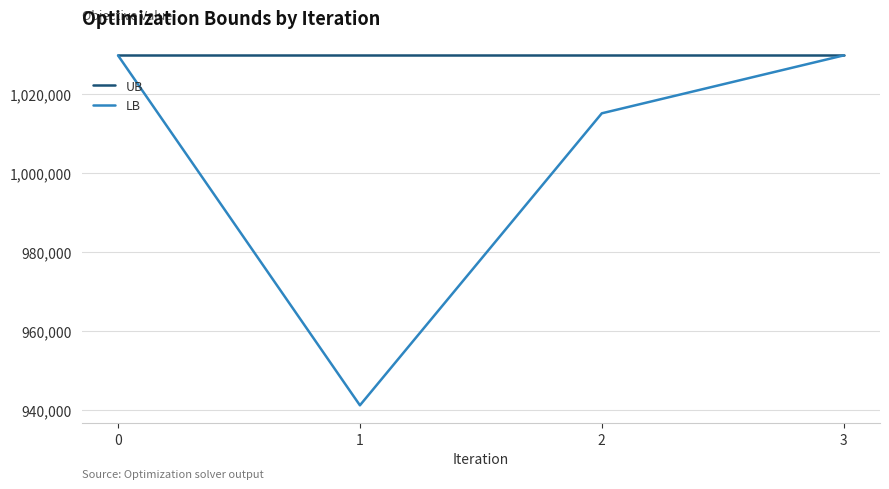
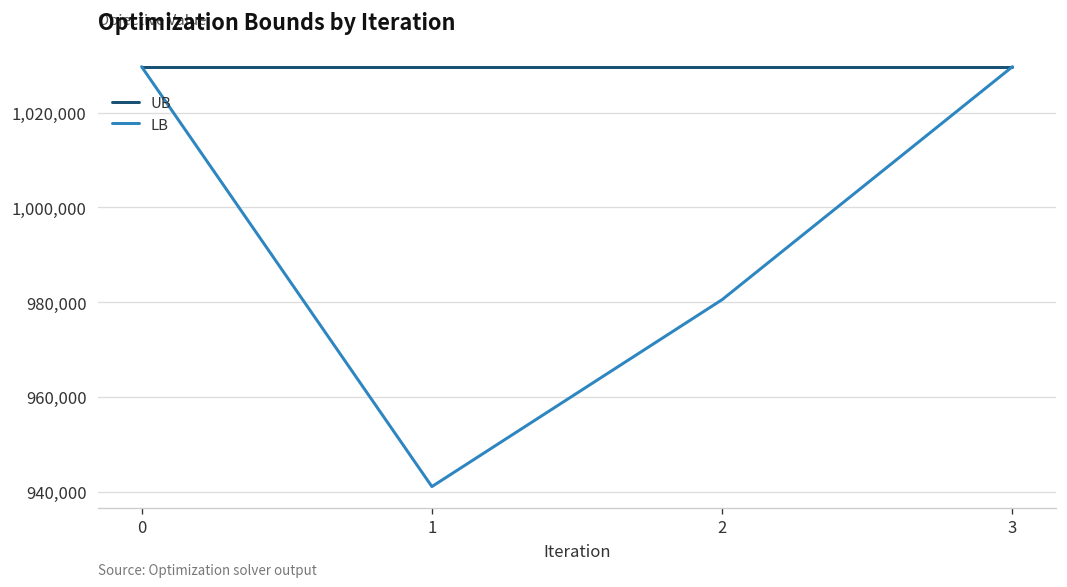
  {
    "UB": {
      "1": "1,030,000",
      "2": "1,030,000"
    },
    "LB": {
      "1": "941,000",
-     "2": "1,015,000"
+     "2": "981,000"
    }
  }
